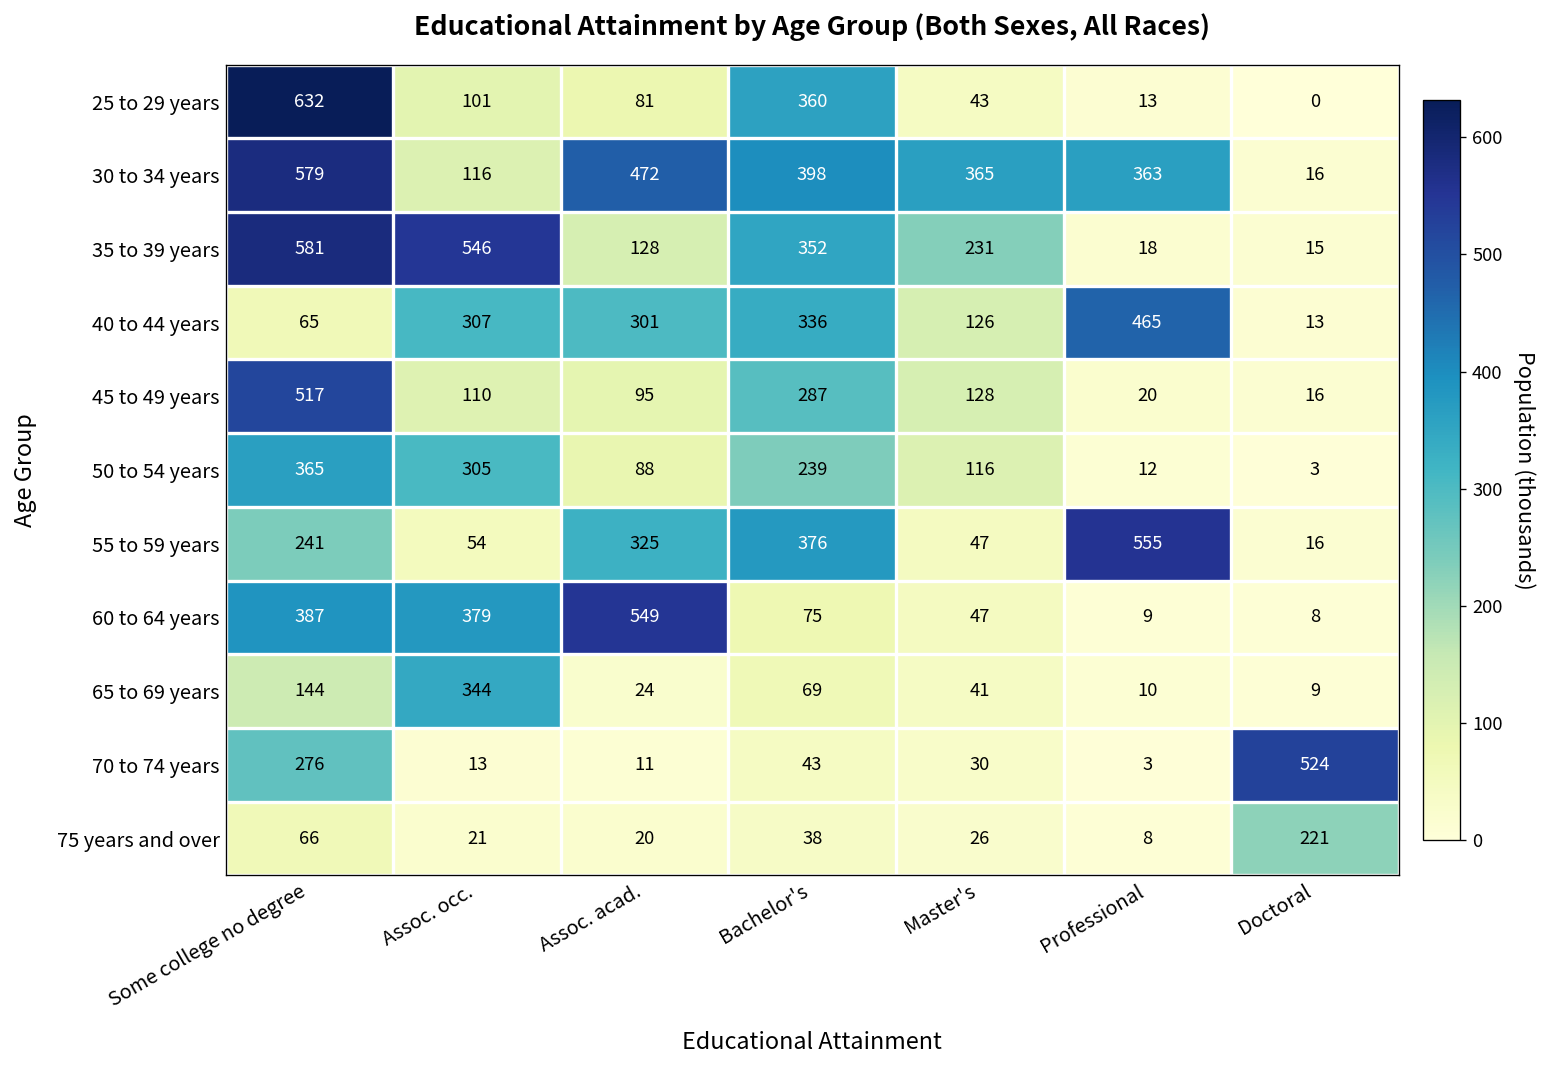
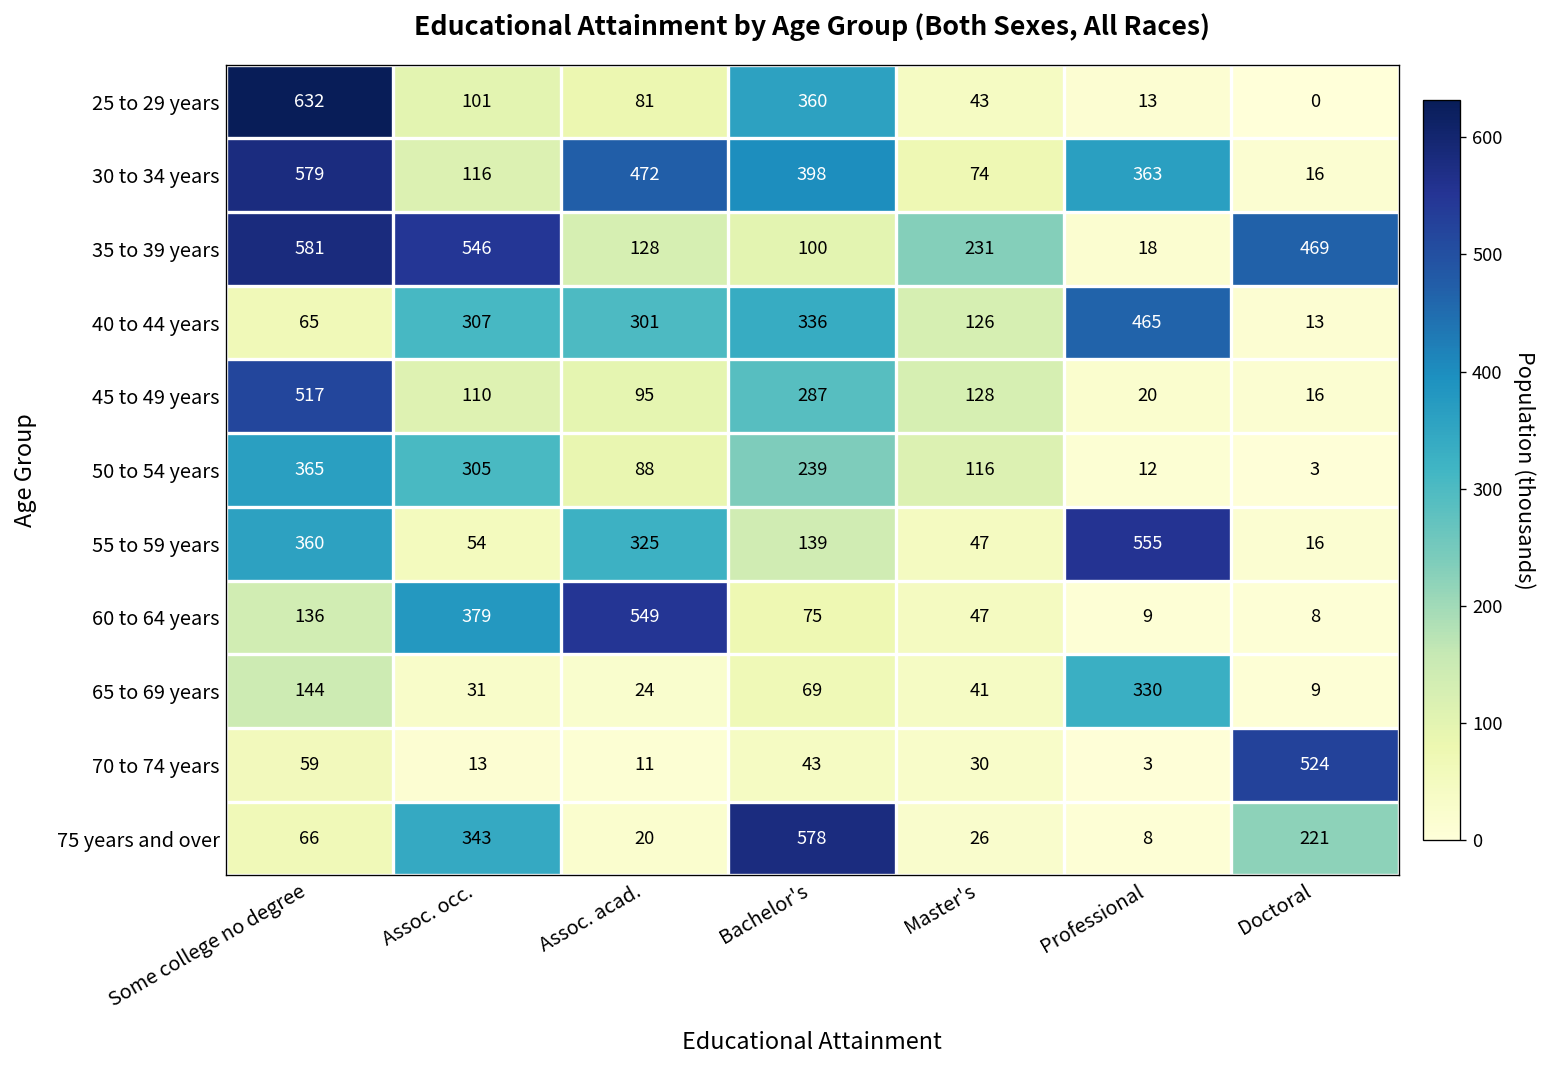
  {
    "25 to 29 years": {
      "Some college no degree": 632,
      "Assoc. occ.": 101,
      "Assoc. acad.": 81,
      "Bachelor's": 360,
      "Master's": 43,
      "Professional": 13,
      "Doctoral": 0
    },
    "30 to 34 years": {
      "Some college no degree": 579,
      "Assoc. occ.": 116,
      "Assoc. acad.": 472,
      "Bachelor's": 398,
-     "Master's": 365,
+     "Master's": 74,
      "Professional": 363,
      "Doctoral": 16
    },
    "35 to 39 years": {
      "Some college no degree": 581,
      "Assoc. occ.": 546,
      "Assoc. acad.": 128,
-     "Bachelor's": 352,
+     "Bachelor's": 100,
      "Master's": 231,
      "Professional": 18,
-     "Doctoral": 15
+     "Doctoral": 469
    },
    "40 to 44 years": {
      "Some college no degree": 65,
      "Assoc. occ.": 307,
      "Assoc. acad.": 301,
      "Bachelor's": 336,
      "Master's": 126,
      "Professional": 465,
      "Doctoral": 13
    },
    "45 to 49 years": {
      "Some college no degree": 517,
      "Assoc. occ.": 110,
      "Assoc. acad.": 95,
      "Bachelor's": 287,
      "Master's": 128,
      "Professional": 20,
      "Doctoral": 16
    },
    "50 to 54 years": {
      "Some college no degree": 365,
      "Assoc. occ.": 305,
      "Assoc. acad.": 88,
      "Bachelor's": 239,
      "Master's": 116,
      "Professional": 12,
      "Doctoral": 3
    },
    "55 to 59 years": {
-     "Some college no degree": 241,
+     "Some college no degree": 360,
      "Assoc. occ.": 54,
      "Assoc. acad.": 325,
-     "Bachelor's": 376,
+     "Bachelor's": 139,
      "Master's": 47,
      "Professional": 555,
      "Doctoral": 16
    },
    "60 to 64 years": {
-     "Some college no degree": 387,
+     "Some college no degree": 136,
      "Assoc. occ.": 379,
      "Assoc. acad.": 549,
      "Bachelor's": 75,
      "Master's": 47,
      "Professional": 9,
      "Doctoral": 8
    },
    "65 to 69 years": {
      "Some college no degree": 144,
-     "Assoc. occ.": 344,
+     "Assoc. occ.": 31,
      "Assoc. acad.": 24,
      "Bachelor's": 69,
      "Master's": 41,
-     "Professional": 10,
+     "Professional": 330,
      "Doctoral": 9
    },
    "70 to 74 years": {
-     "Some college no degree": 276,
+     "Some college no degree": 59,
      "Assoc. occ.": 13,
      "Assoc. acad.": 11,
      "Bachelor's": 43,
      "Master's": 30,
      "Professional": 3,
      "Doctoral": 524
    },
    "75 years and over": {
      "Some college no degree": 66,
-     "Assoc. occ.": 21,
+     "Assoc. occ.": 343,
      "Assoc. acad.": 20,
-     "Bachelor's": 38,
+     "Bachelor's": 578,
      "Master's": 26,
      "Professional": 8,
      "Doctoral": 221
    }
  }
